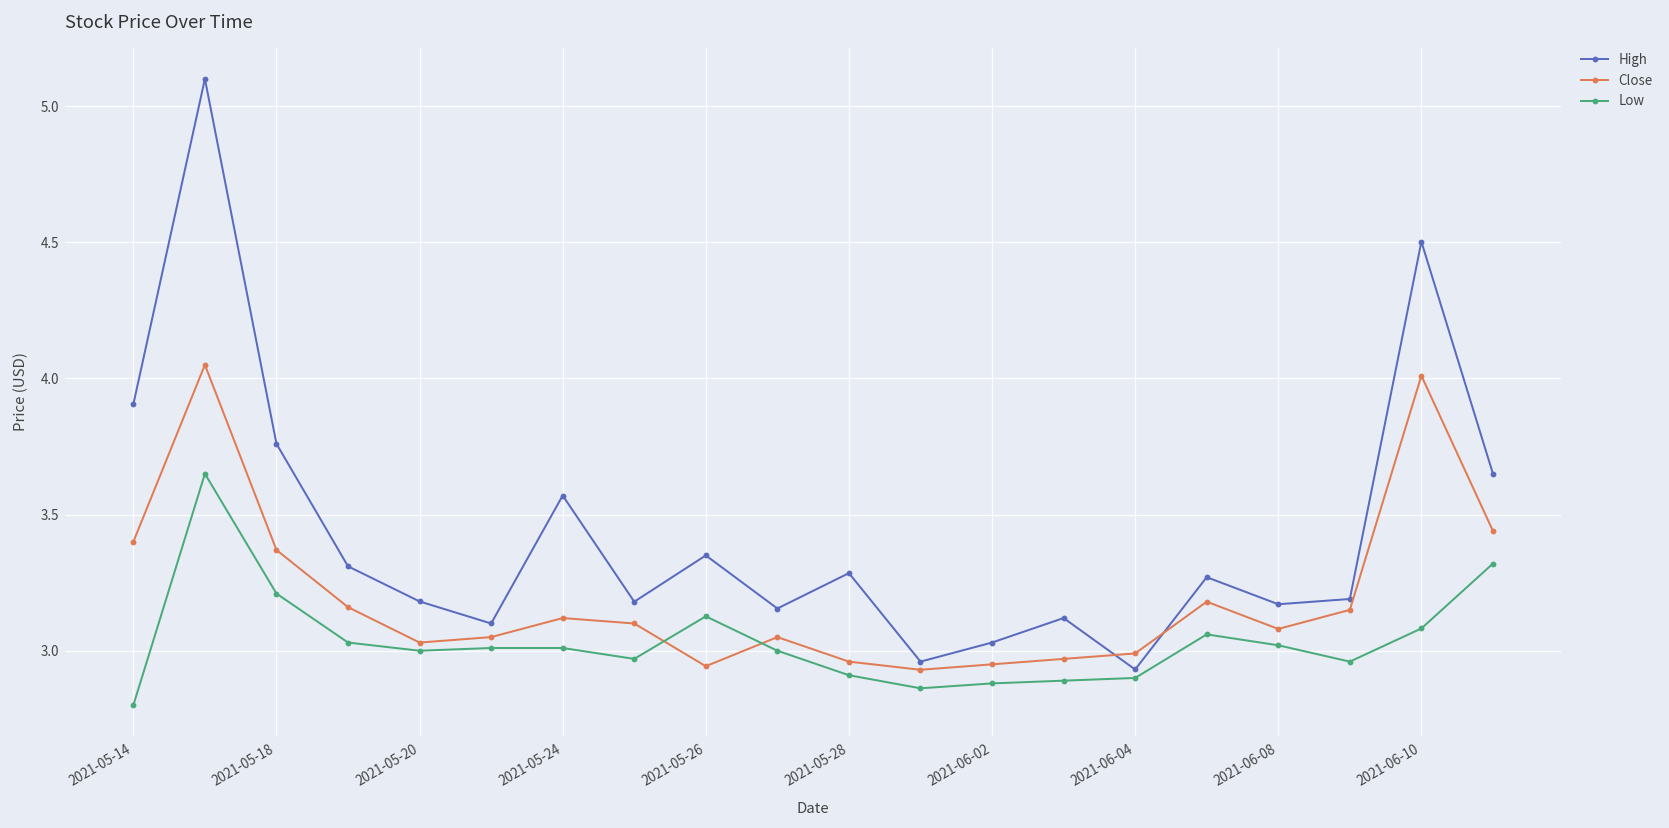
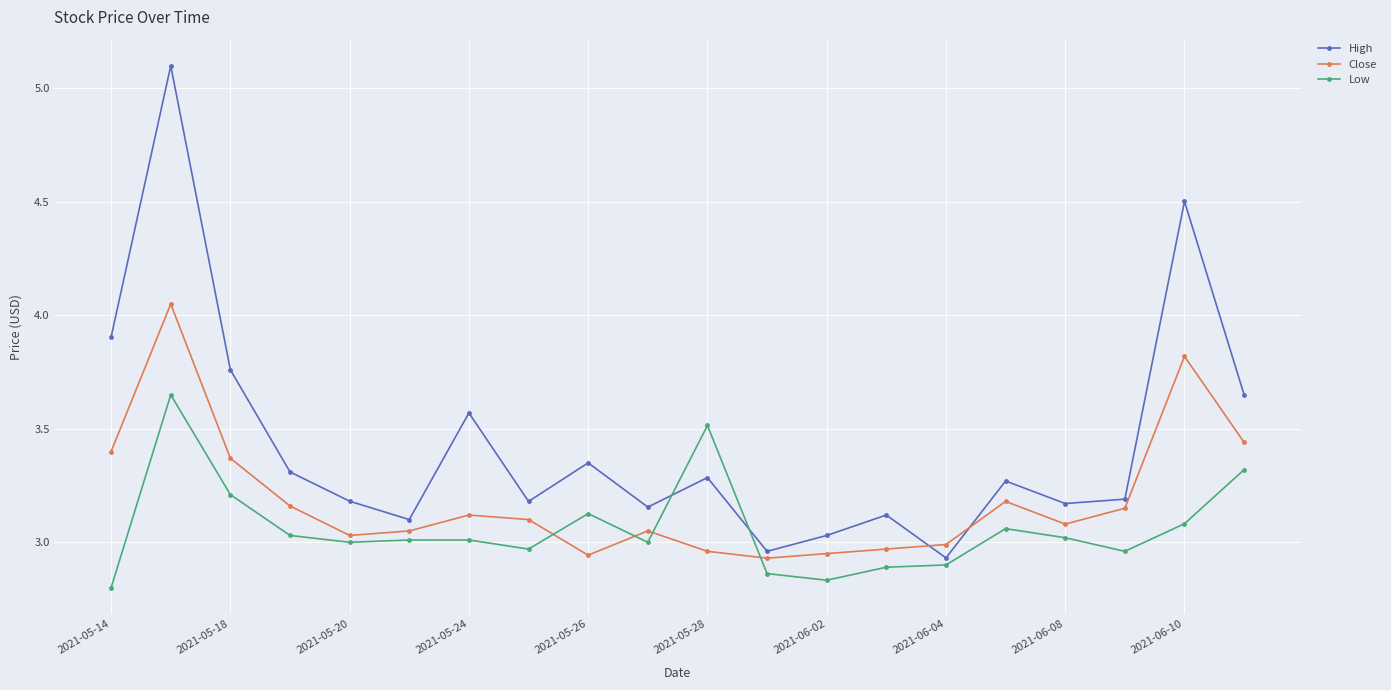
  {
    "High": {
      "2021-05-14": 3.91,
      "2021-05-18": 3.76,
      "2021-05-20": 3.18,
      "2021-05-24": 3.57,
      "2021-05-26": 3.35,
      "2021-05-28": 3.28,
      "2021-06-02": 3.03,
      "2021-06-04": 2.93,
      "2021-06-08": 3.17,
      "2021-06-10": 4.50
    },
    "Close": {
      "2021-05-14": 3.40,
      "2021-05-18": 3.37,
      "2021-05-20": 3.03,
      "2021-05-24": 3.12,
      "2021-05-26": 2.94,
      "2021-05-28": 2.96,
      "2021-06-02": 2.95,
      "2021-06-04": 2.99,
      "2021-06-08": 3.08,
-     "2021-06-10": 4.01
+     "2021-06-10": 3.82
    },
    "Low": {
      "2021-05-14": 2.80,
      "2021-05-18": 3.21,
      "2021-05-20": 3.00,
      "2021-05-24": 3.01,
      "2021-05-26": 3.13,
-     "2021-05-28": 2.91,
-     "2021-06-02": 2.88,
+     "2021-05-28": 3.51,
+     "2021-06-02": 2.83,
      "2021-06-04": 2.90,
      "2021-06-08": 3.02,
      "2021-06-10": 3.08
    }
  }
